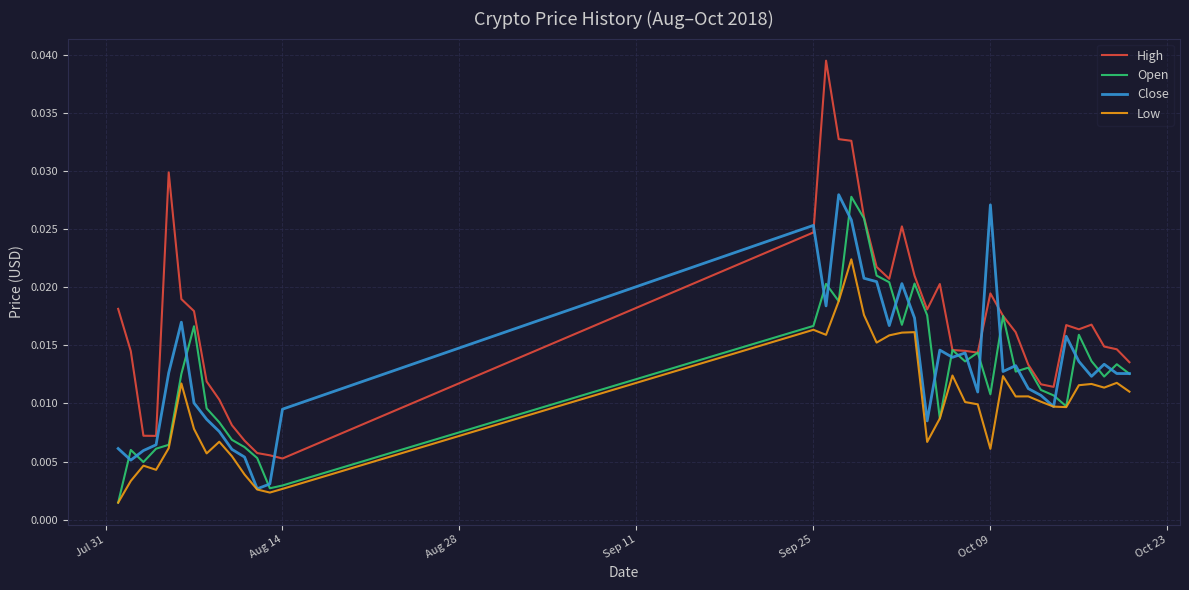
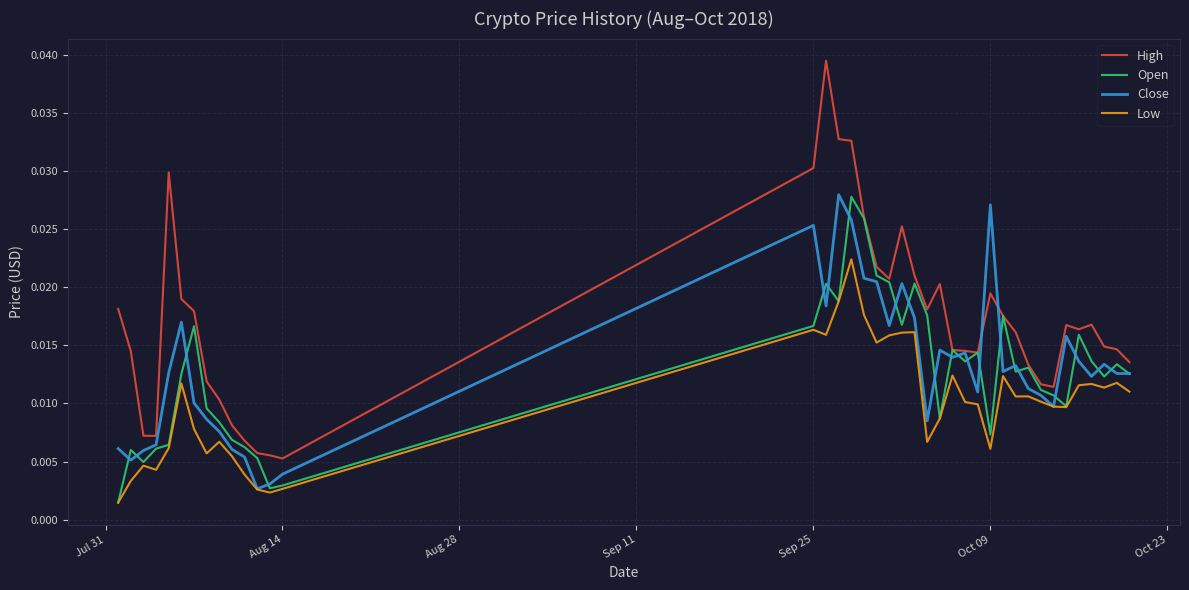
  {
    "High": {
      "Aug 14": 0.0053,
-     "Sep 25": 0.0247,
+     "Sep 25": 0.0303,
      "Oct 09": 0.0195
    },
    "Open": {
      "Aug 14": 0.0029,
      "Sep 25": 0.0167,
-     "Oct 09": 0.0108
+     "Oct 09": 0.0073
    },
    "Close": {
-     "Aug 14": 0.0095,
+     "Aug 14": 0.0039,
      "Sep 25": 0.0253,
      "Oct 09": 0.0271
    },
    "Low": {
      "Aug 14": 0.0026,
      "Sep 25": 0.0163,
      "Oct 09": 0.0061
    }
  }
